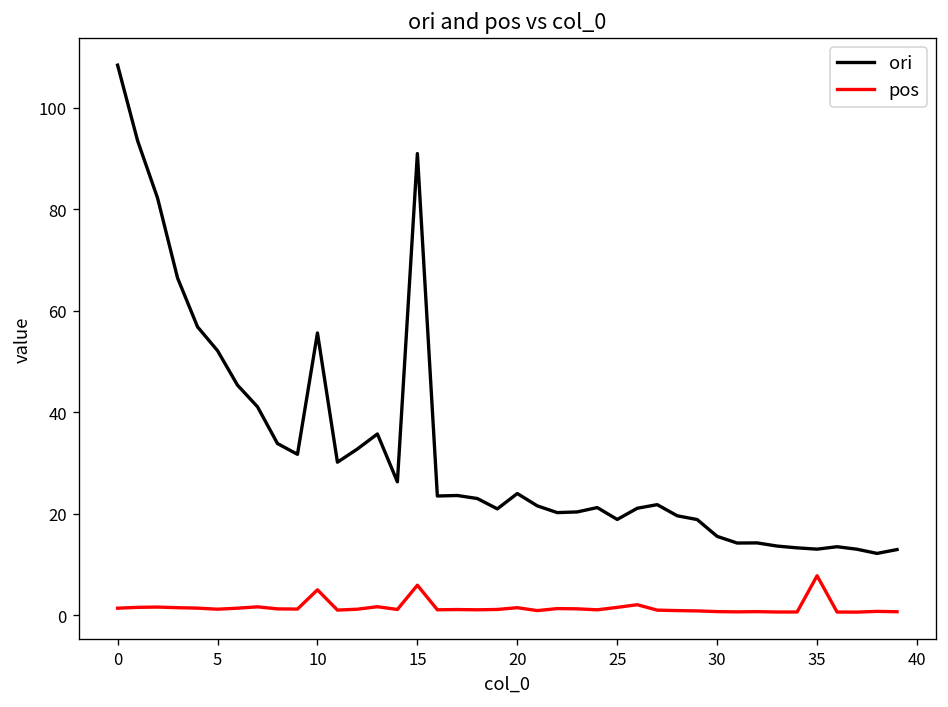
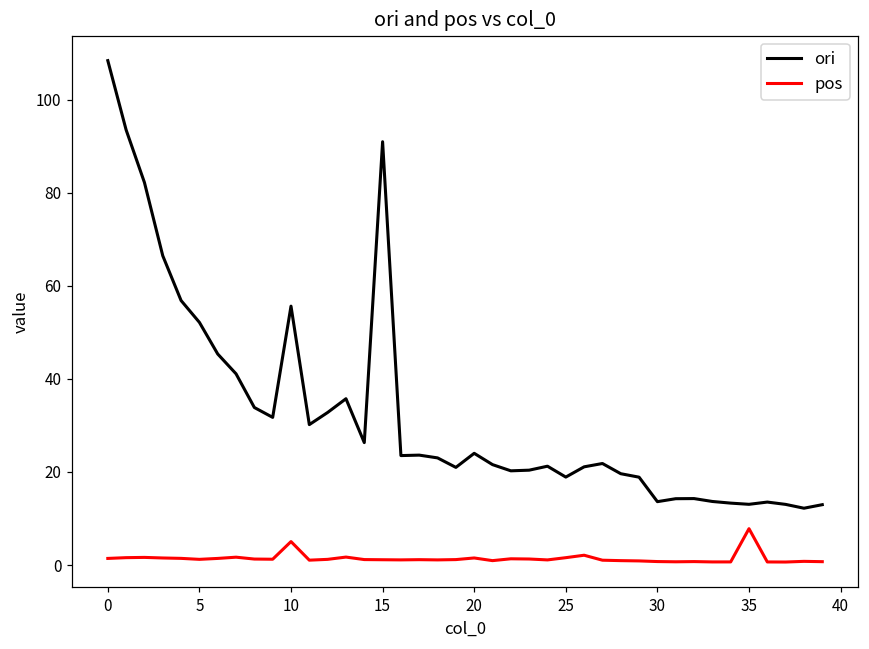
  {
    "ori": {
      "0": 108,
      "5": 52,
      "10": 56,
      "15": 91,
      "20": 24,
      "25": 19,
-     "30": 16,
+     "30": 14,
      "35": 13
    },
    "pos": {
      "0": 1,
      "5": 1,
      "10": 5,
-     "15": 6,
+     "15": 1,
      "20": 2,
      "25": 2,
      "30": 1,
      "35": 8
    }
  }
